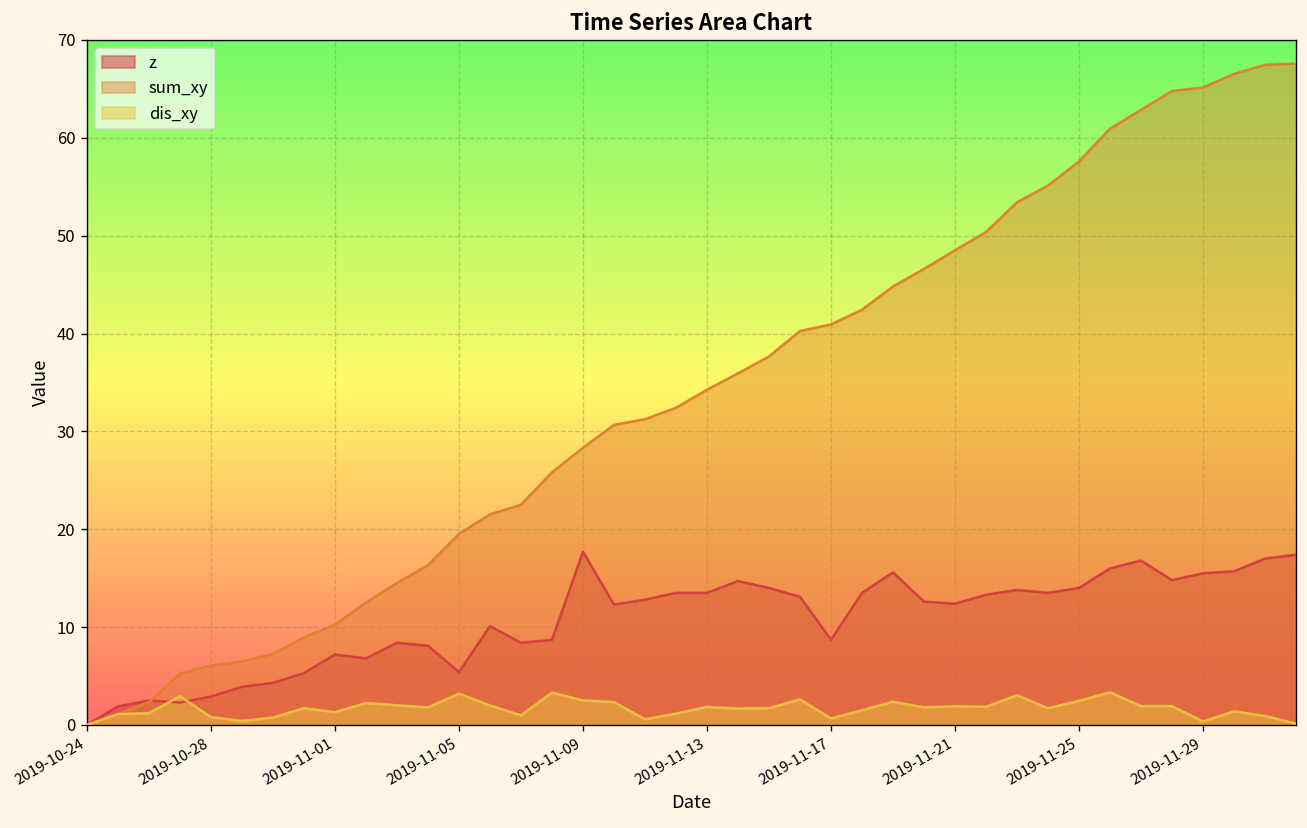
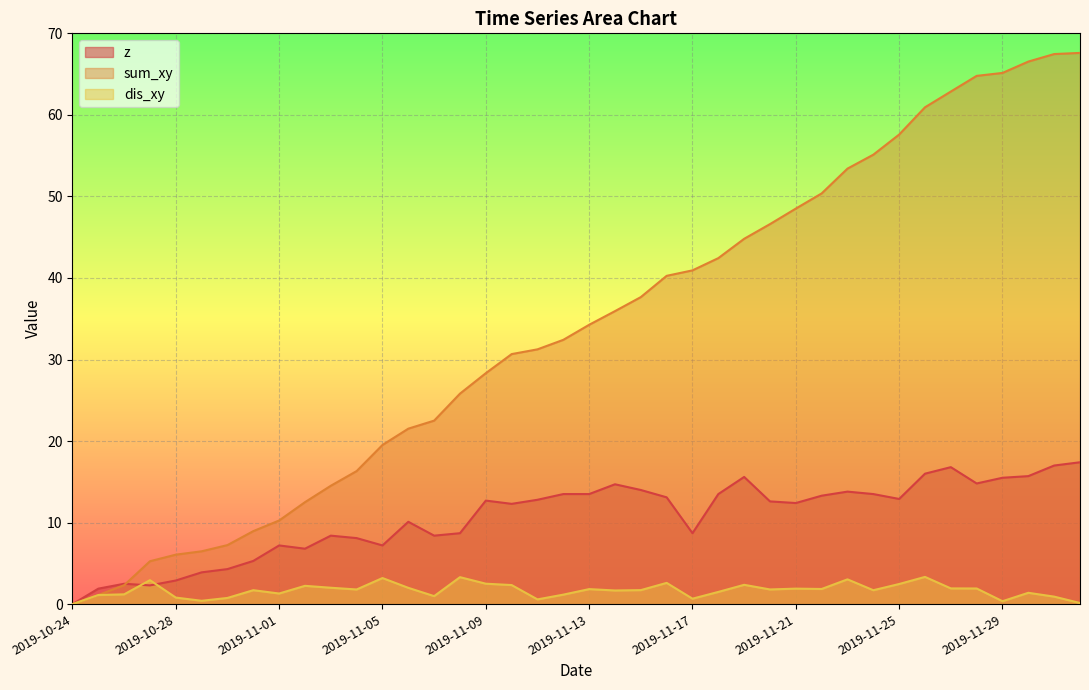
  {
    "z": {
      "2019-10-28": 3,
      "2019-11-01": 7,
-     "2019-11-05": 5,
-     "2019-11-09": 18,
+     "2019-11-05": 7,
+     "2019-11-09": 13,
      "2019-11-13": 14,
      "2019-11-17": 9,
      "2019-11-21": 12,
-     "2019-11-25": 14,
+     "2019-11-25": 13,
      "2019-11-29": 16
    }
  }
